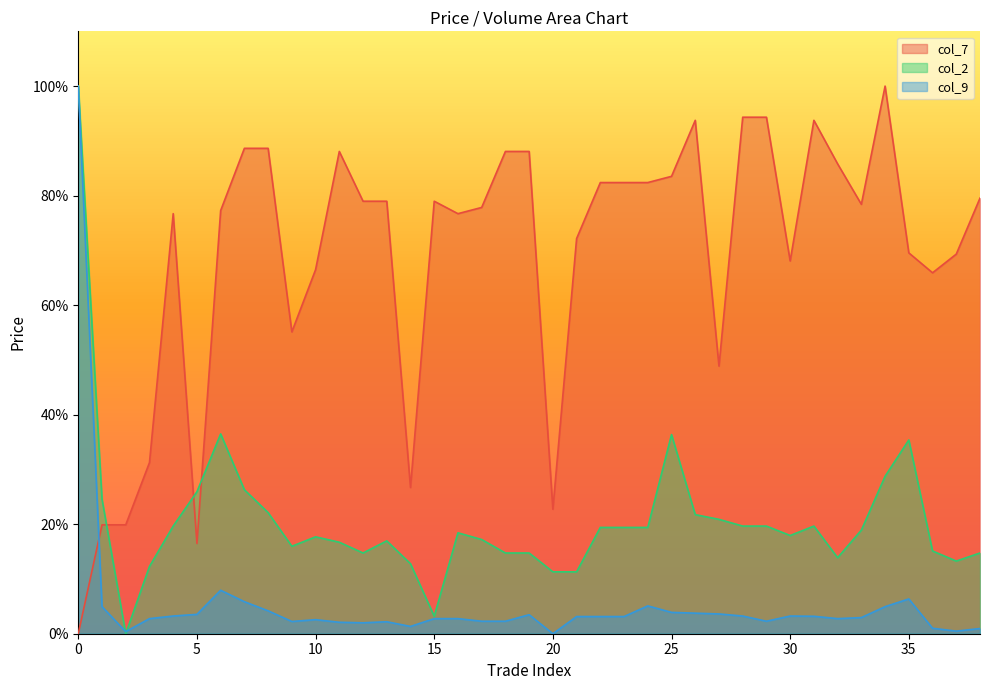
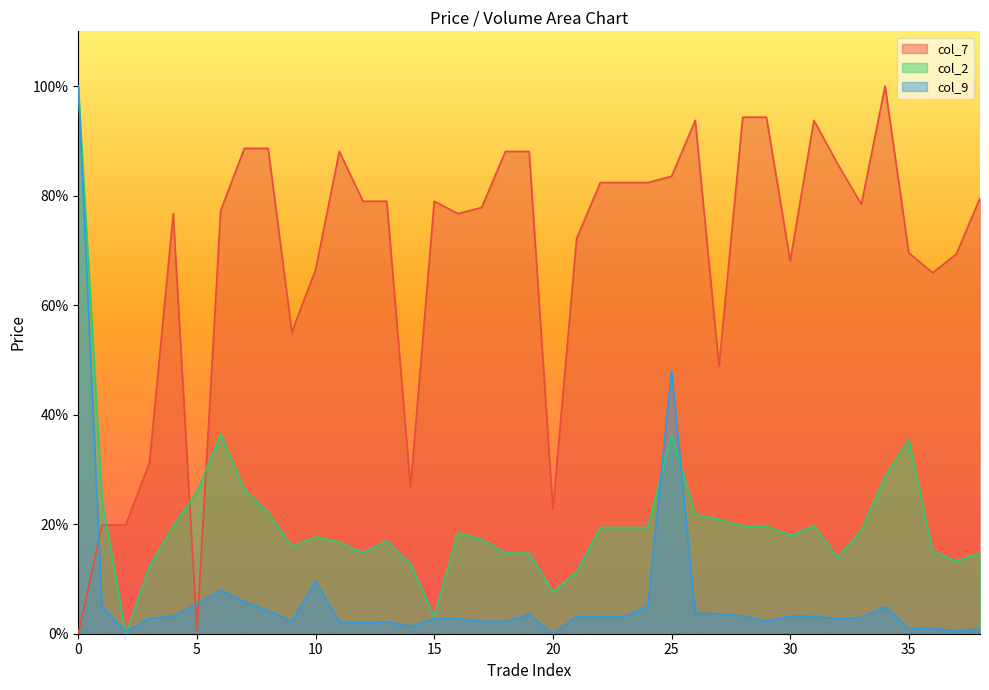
  {
    "col_7": {
      "0": "0%",
-     "5": "16%",
+     "5": "1%",
      "10": "66%",
      "15": "79%",
      "20": "23%",
      "25": "84%",
      "30": "68%",
      "35": "70%"
    },
    "col_2": {
      "5": "26%",
      "10": "18%",
-     "20": "11%",
+     "20": "8%",
      "25": "36%",
      "30": "18%",
      "35": "35%"
    },
    "col_9": {
-     "5": "4%",
-     "10": "3%",
+     "5": "5%",
+     "10": "10%",
      "20": "0%",
-     "25": "4%",
+     "25": "48%",
      "30": "3%",
-     "35": "6%"
+     "35": "1%"
    }
  }
